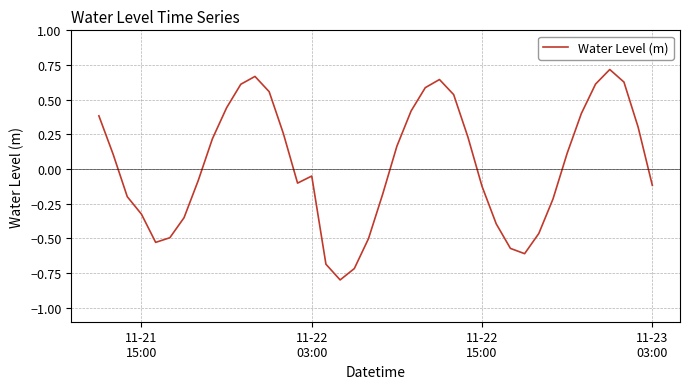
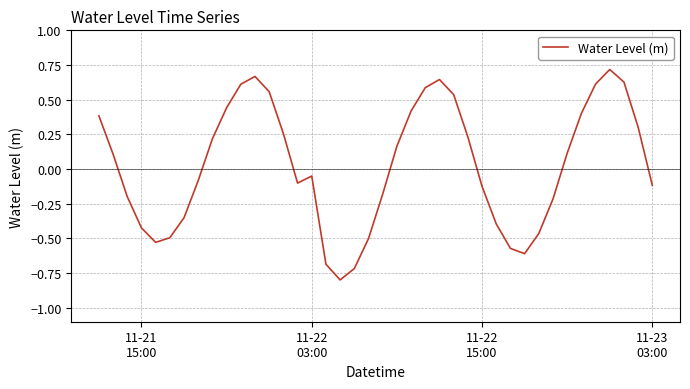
  {
-   "11-21 15:00": -0.32,
+   "11-21 15:00": -0.42,
    "11-22 03:00": -0.05,
    "11-22 15:00": -0.12,
    "11-23 03:00": -0.12
  }
